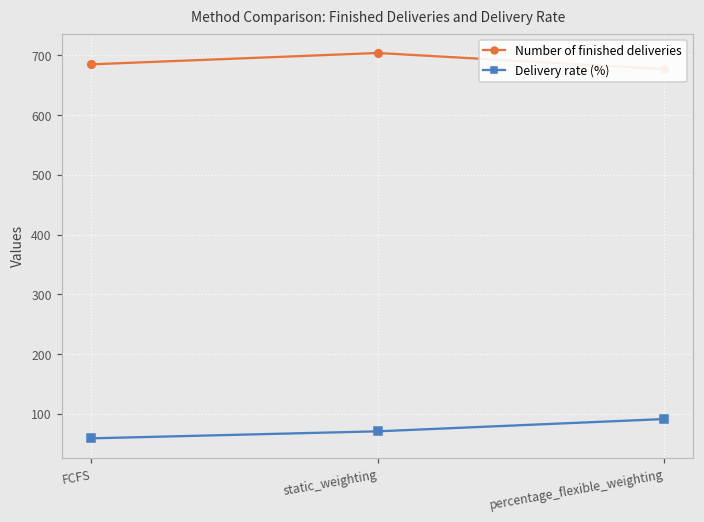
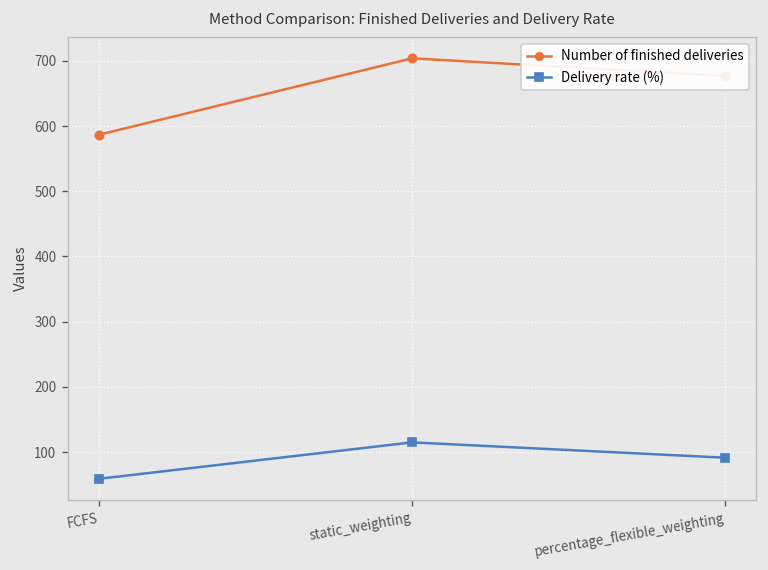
  {
    "Number of finished deliveries": {
-     "FCFS": 690,
+     "FCFS": 590,
      "static_weighting": 700
    },
    "Delivery rate (%)": {
      "FCFS": 60,
-     "static_weighting": 70,
+     "static_weighting": 110,
      "percentage_flexible_weighting": 90
    }
  }
